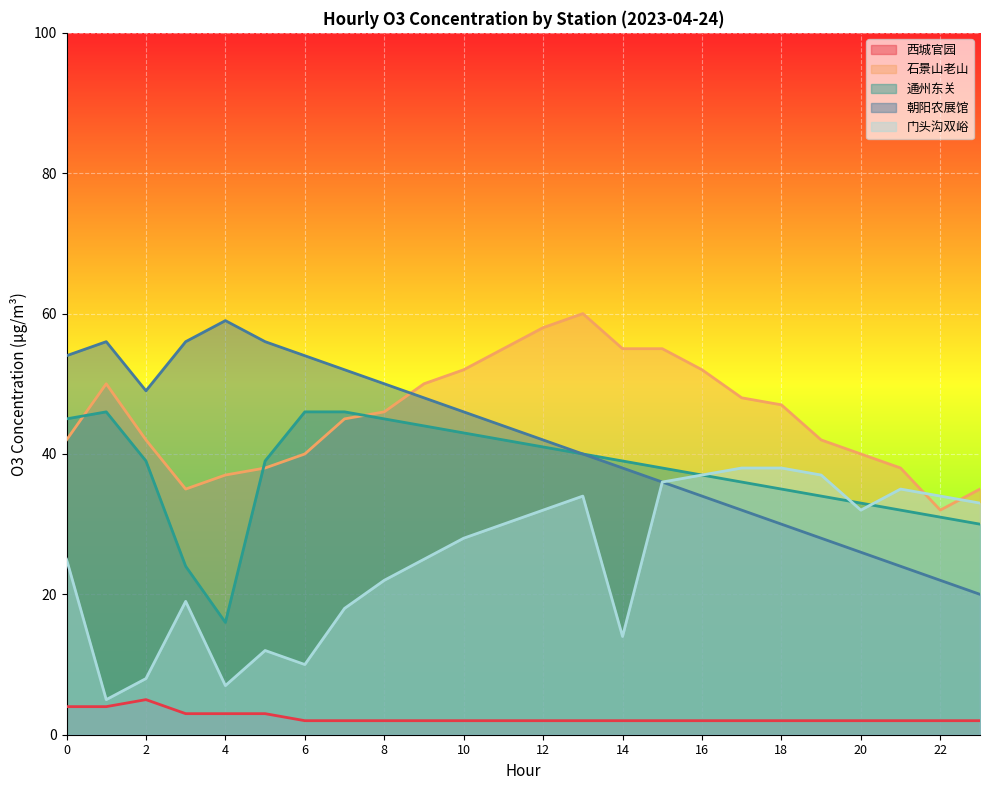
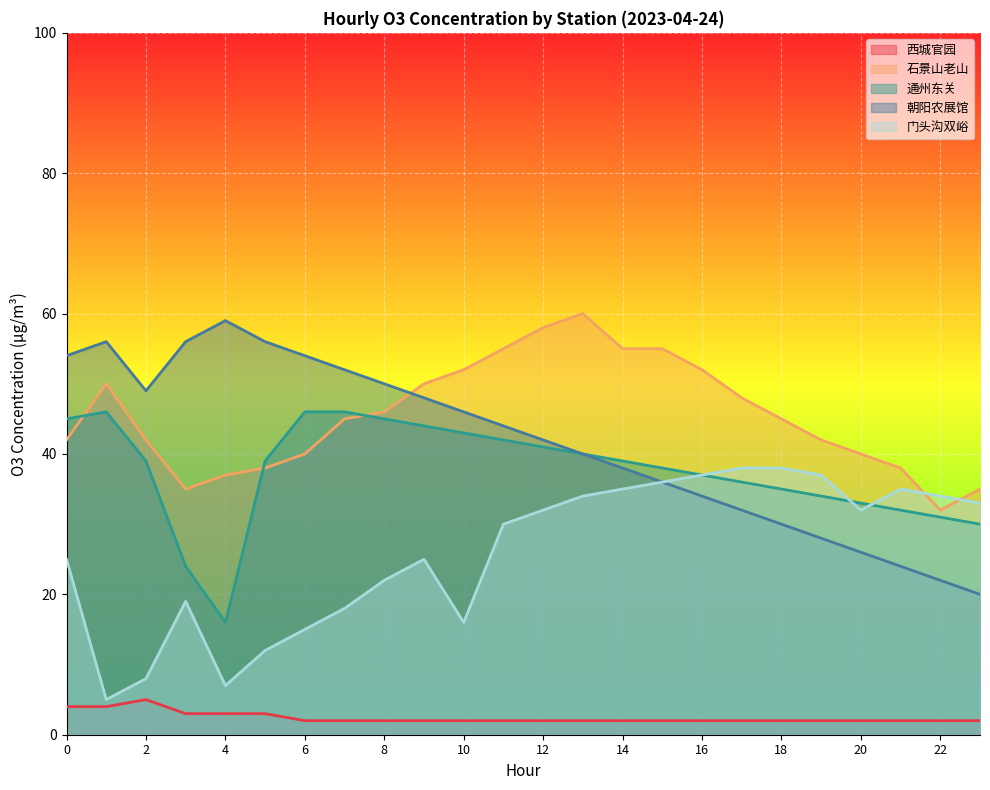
  {
    "西城官园": {
      "0": 4,
      "2": 5,
      "4": 3,
      "6": 2,
      "8": 2,
      "10": 2,
      "12": 2,
      "14": 2,
      "16": 2,
      "18": 2,
      "20": 2,
      "22": 2
    },
    "石景山老山": {
      "0": 42,
      "2": 42,
      "4": 37,
      "6": 40,
      "8": 46,
      "10": 52,
      "12": 58,
      "14": 55,
      "16": 52,
-     "18": 47,
+     "18": 45,
      "20": 40,
      "22": 32
    },
    "门头沟双峪": {
      "0": 25,
      "2": 8,
      "4": 7,
-     "6": 10,
+     "6": 15,
      "8": 22,
-     "10": 28,
+     "10": 16,
      "12": 32,
-     "14": 14,
+     "14": 35,
      "18": 38,
      "20": 32,
      "22": 34
    }
  }
